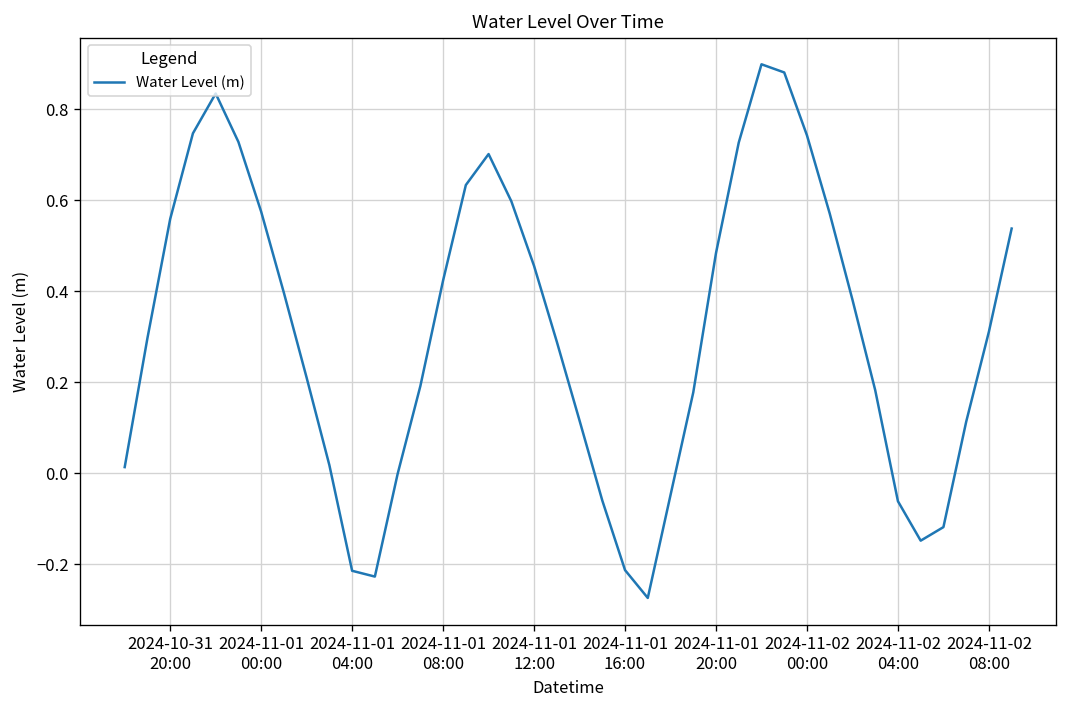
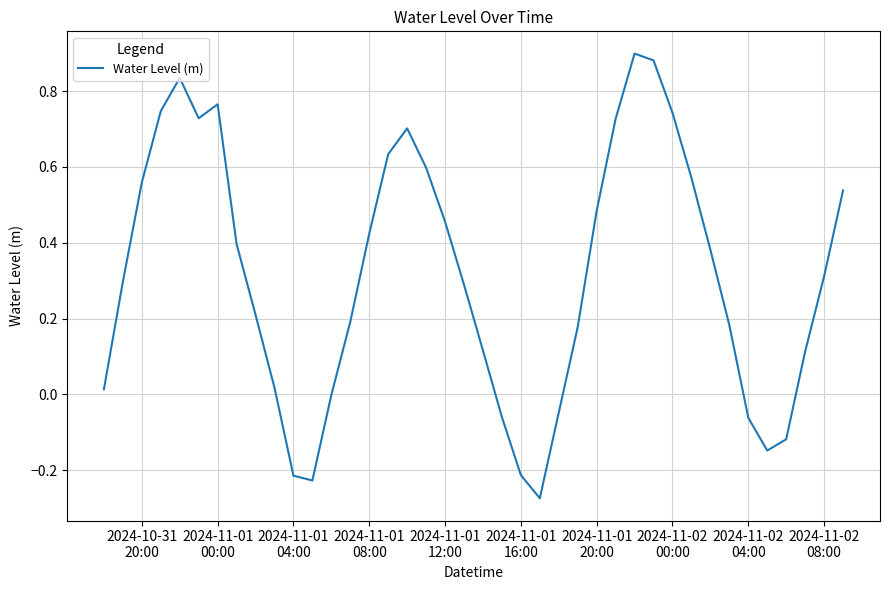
  {
    "2024-10-31 20:00": 0.56,
-   "2024-11-01 00:00": 0.58,
+   "2024-11-01 00:00": 0.77,
    "2024-11-01 04:00": -0.21,
    "2024-11-01 08:00": 0.42,
    "2024-11-01 12:00": 0.46,
    "2024-11-01 16:00": -0.21,
    "2024-11-01 20:00": 0.48,
    "2024-11-02 00:00": 0.74,
    "2024-11-02 04:00": -0.06,
    "2024-11-02 08:00": 0.31
  }
